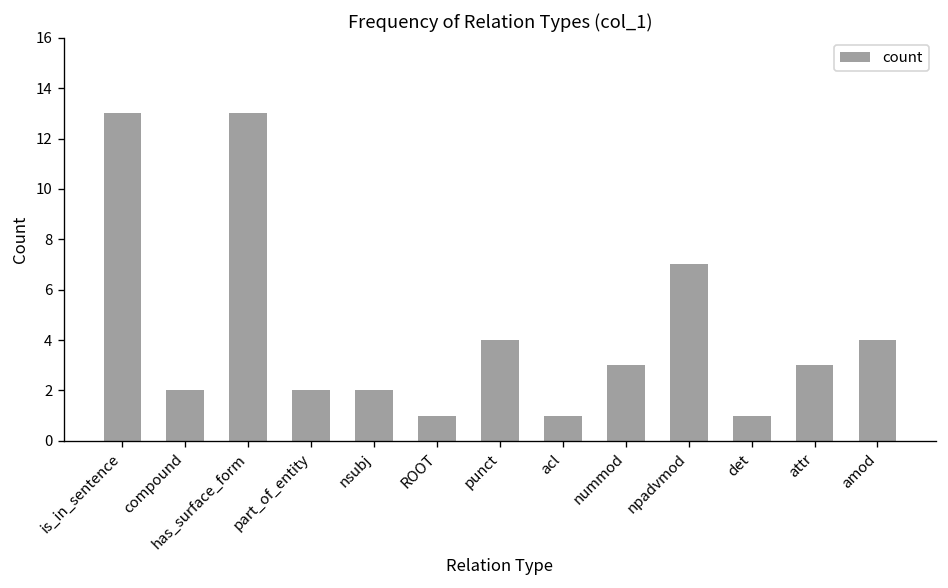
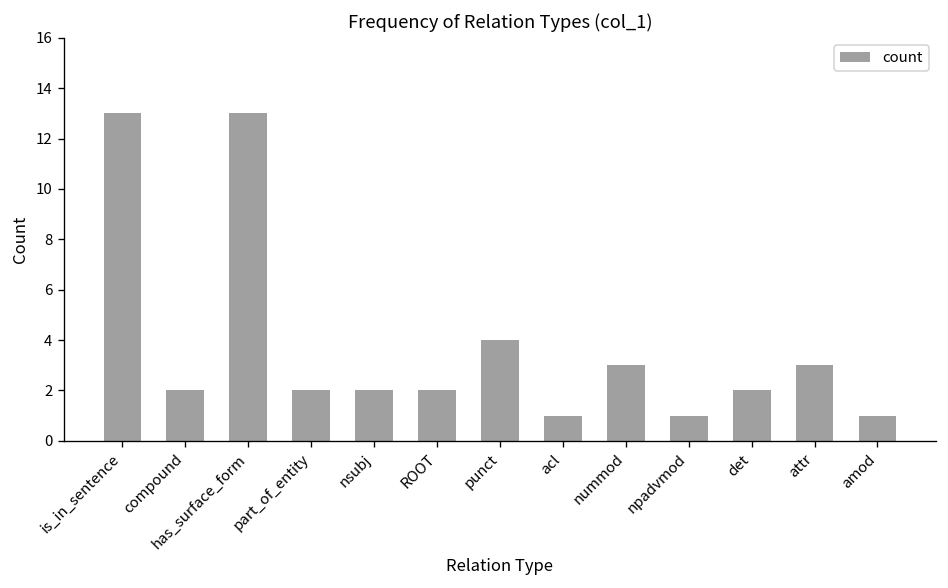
  {
    "is_in_sentence": 13,
    "compound": 2,
    "has_surface_form": 13,
    "part_of_entity": 2,
    "nsubj": 2,
-   "ROOT": 1,
+   "ROOT": 2,
    "punct": 4,
    "acl": 1,
    "nummod": 3,
-   "npadvmod": 7,
-   "det": 1,
+   "npadvmod": 1,
+   "det": 2,
    "attr": 3,
-   "amod": 4
+   "amod": 1
  }
